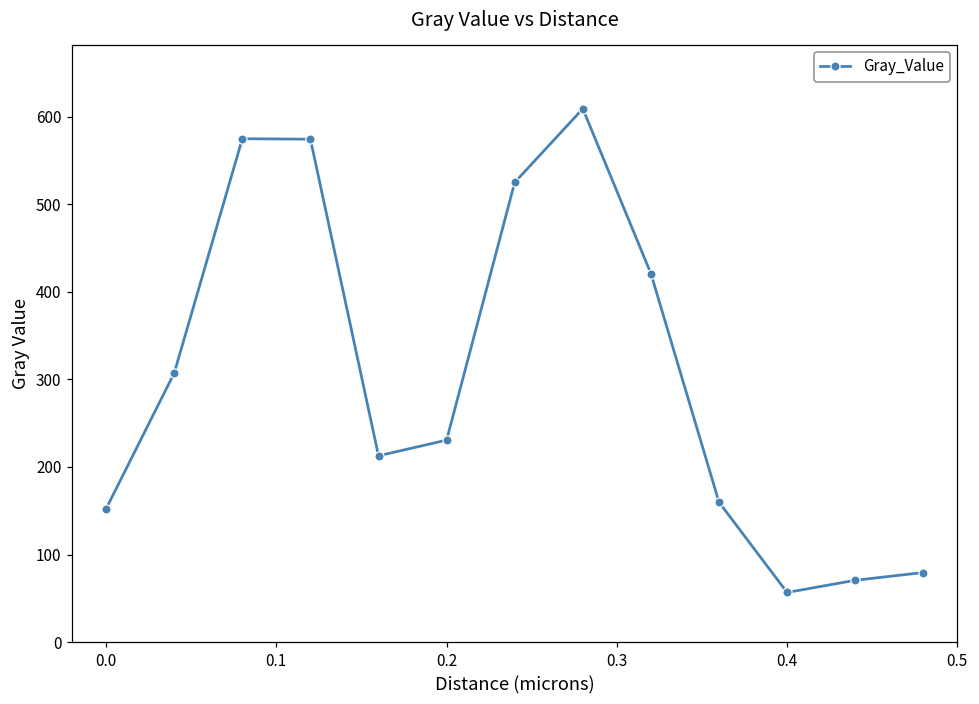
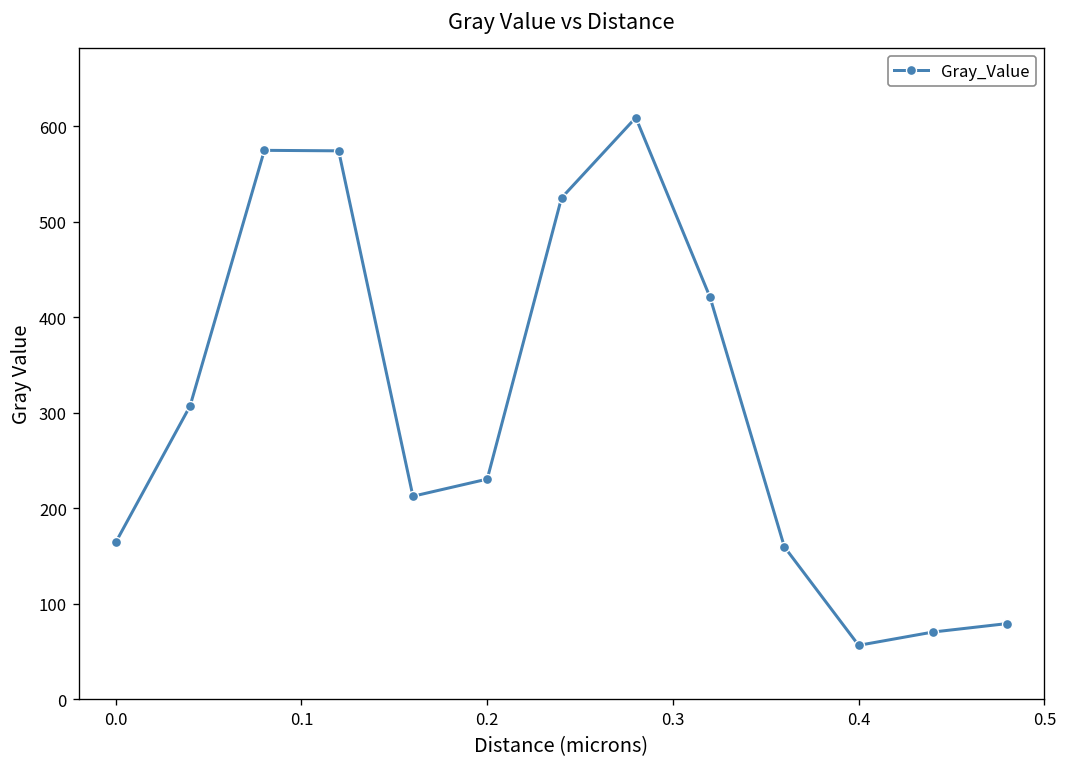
  {
-   "0.0": 150,
+   "0.0": 160,
    "0.2": 230,
    "0.4": 60
  }
